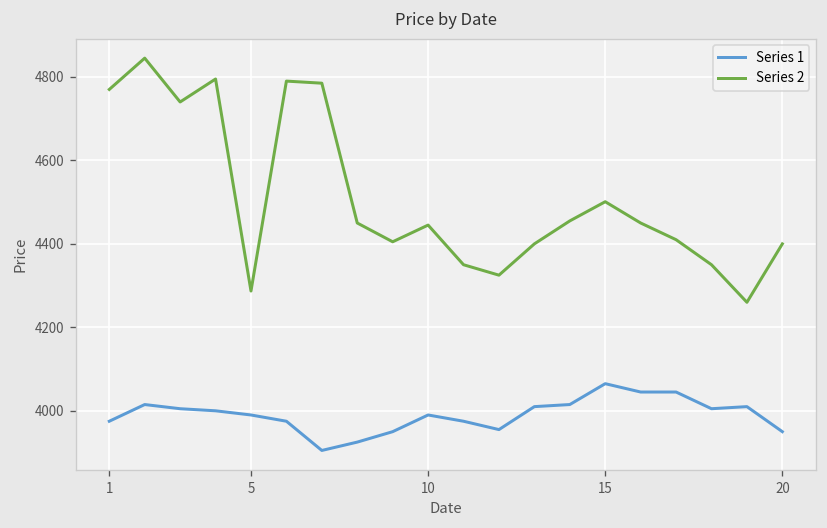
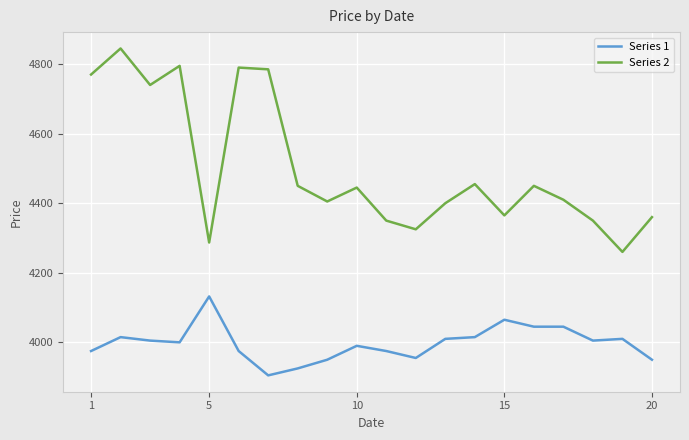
  {
    "Series 1": {
      "1": 3980,
-     "5": 3990,
+     "5": 4130,
      "10": 3990,
      "15": 4070,
      "20": 3950
    },
    "Series 2": {
      "1": 4770,
      "5": 4290,
      "10": 4450,
-     "15": 4500,
-     "20": 4400
+     "15": 4370,
+     "20": 4360
    }
  }
